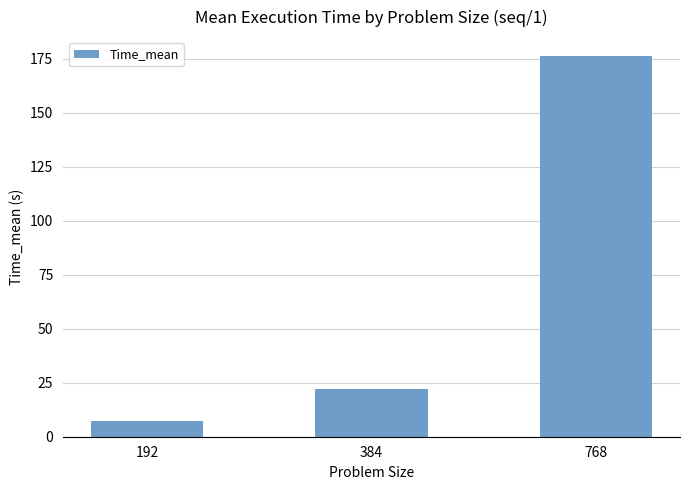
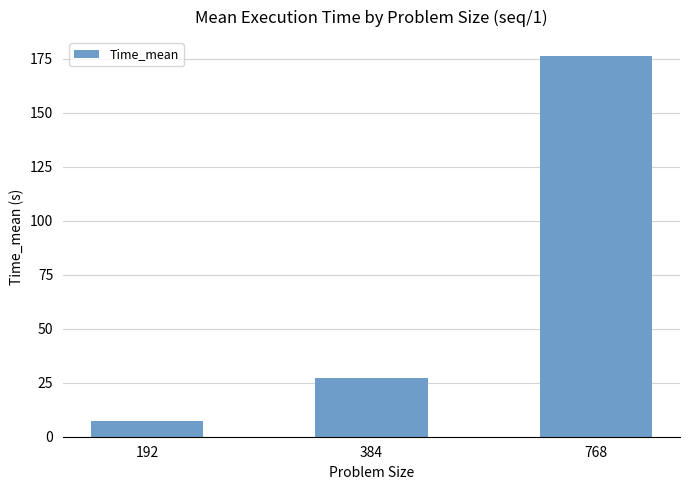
  {
    "192": 7,
-   "384": 22,
+   "384": 27,
    "768": 176
  }
